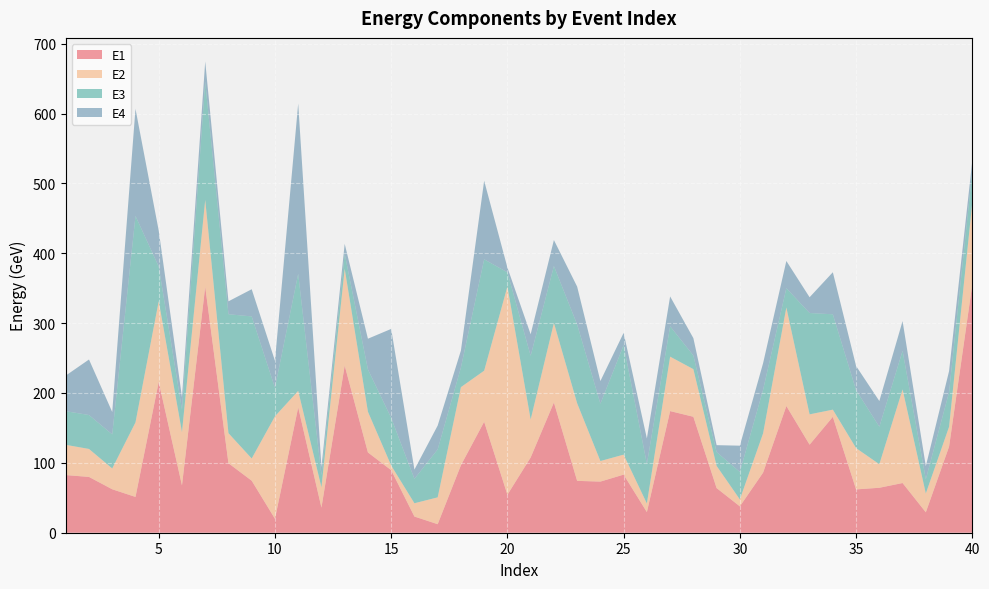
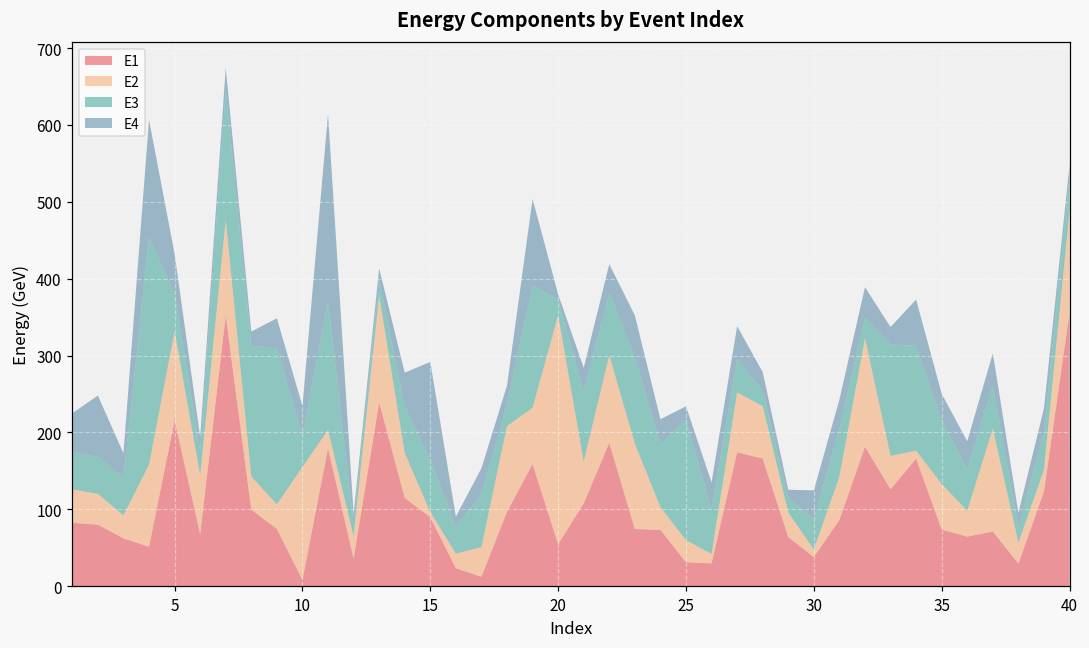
  {
    "E1": {
      "5": 220,
-     "10": 20,
+     "10": 10,
      "15": 90,
      "20": 50,
-     "25": 80,
+     "25": 30,
      "30": 40,
-     "35": 60,
+     "35": 70,
      "40": 360
    },
    "E2": {
      "5": 120,
      "10": 150,
      "15": 10,
      "20": 300,
      "25": 30,
      "30": 10,
      "35": 60,
-     "40": 120
+     "40": 130
    }
  }
